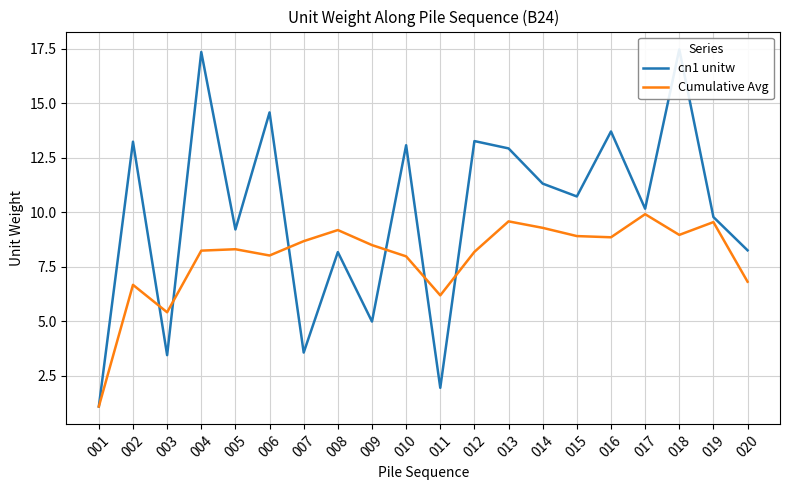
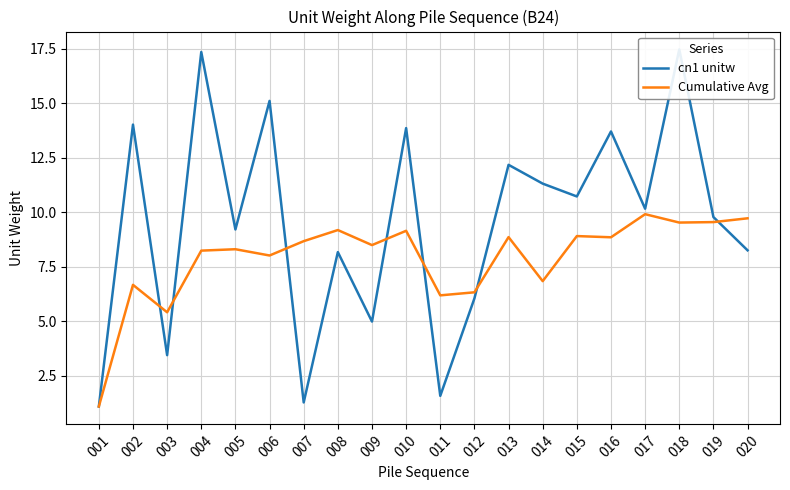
  {
    "cn1 unitw": {
-     "002": 13.2,
+     "002": 14.0,
      "003": 3.4,
      "004": 17.4,
      "005": 9.2,
-     "006": 14.6,
-     "007": 3.6,
+     "006": 15.1,
+     "007": 1.3,
      "008": 8.2,
      "009": 5.0,
-     "010": 13.1,
-     "011": 1.9,
-     "012": 13.3,
-     "013": 12.9,
+     "010": 13.9,
+     "011": 1.6,
+     "012": 6.0,
+     "013": 12.2,
      "014": 11.3,
      "015": 10.7,
      "016": 13.7,
      "017": 10.2,
      "019": 9.8,
      "020": 8.2
    },
    "Cumulative Avg": {
      "002": 6.7,
      "003": 5.4,
      "004": 8.2,
      "005": 8.3,
      "006": 8.0,
      "007": 8.7,
      "008": 9.2,
      "009": 8.5,
-     "010": 8.0,
+     "010": 9.1,
      "011": 6.2,
-     "012": 8.2,
-     "013": 9.6,
-     "014": 9.3,
+     "012": 6.3,
+     "013": 8.9,
+     "014": 6.8,
      "015": 8.9,
      "016": 8.8,
      "017": 9.9,
-     "018": 9.0,
+     "018": 9.5,
      "019": 9.5,
-     "020": 6.8
+     "020": 9.7
    }
  }
